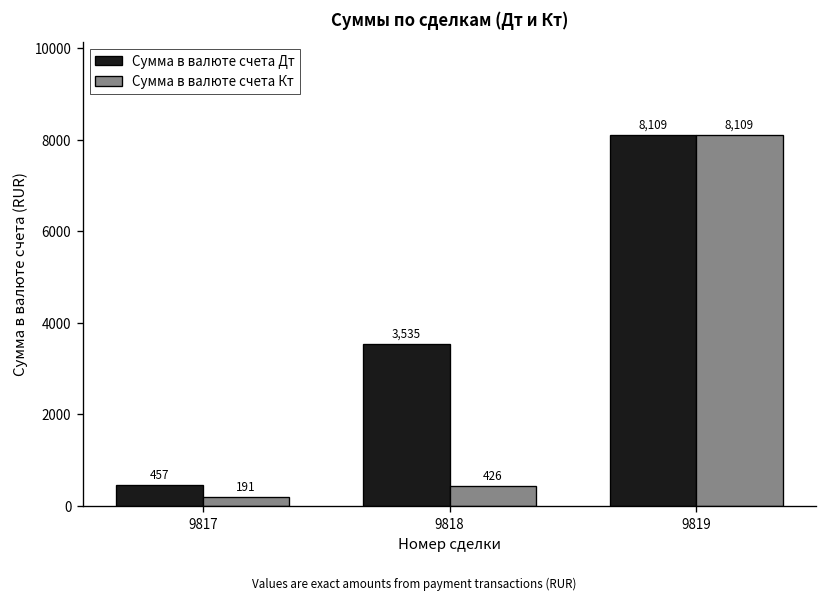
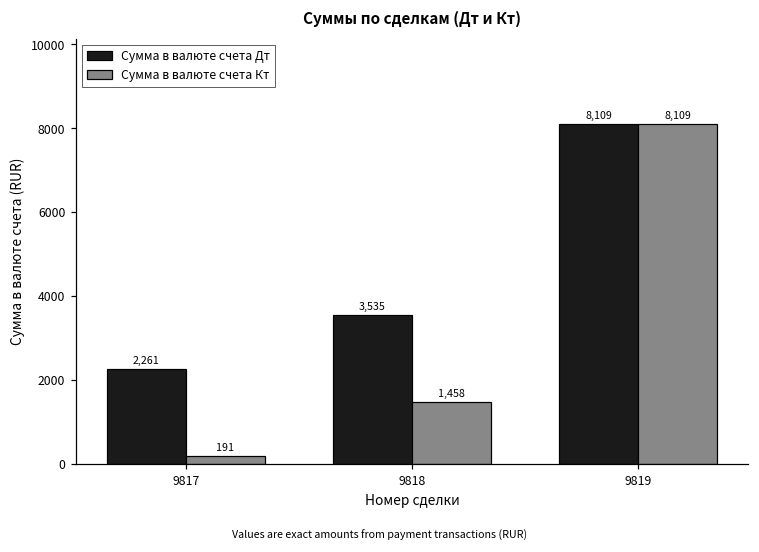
  {
    "Сумма в валюте счета Дт": {
-     "9817": "457",
+     "9817": "2,261",
      "9818": "3,535",
      "9819": "8,109"
    },
    "Сумма в валюте счета Кт": {
      "9817": "191",
-     "9818": "426",
+     "9818": "1,458",
      "9819": "8,109"
    }
  }
